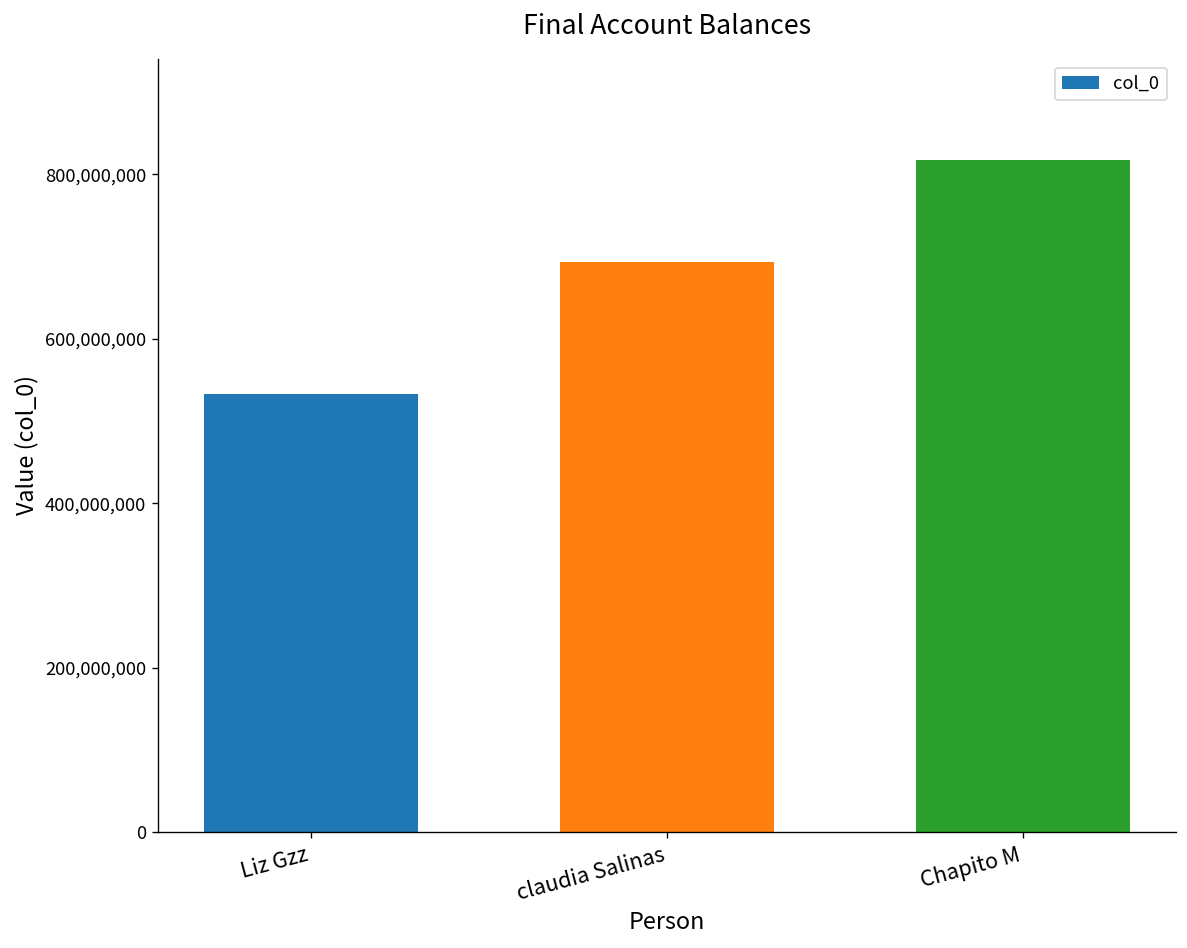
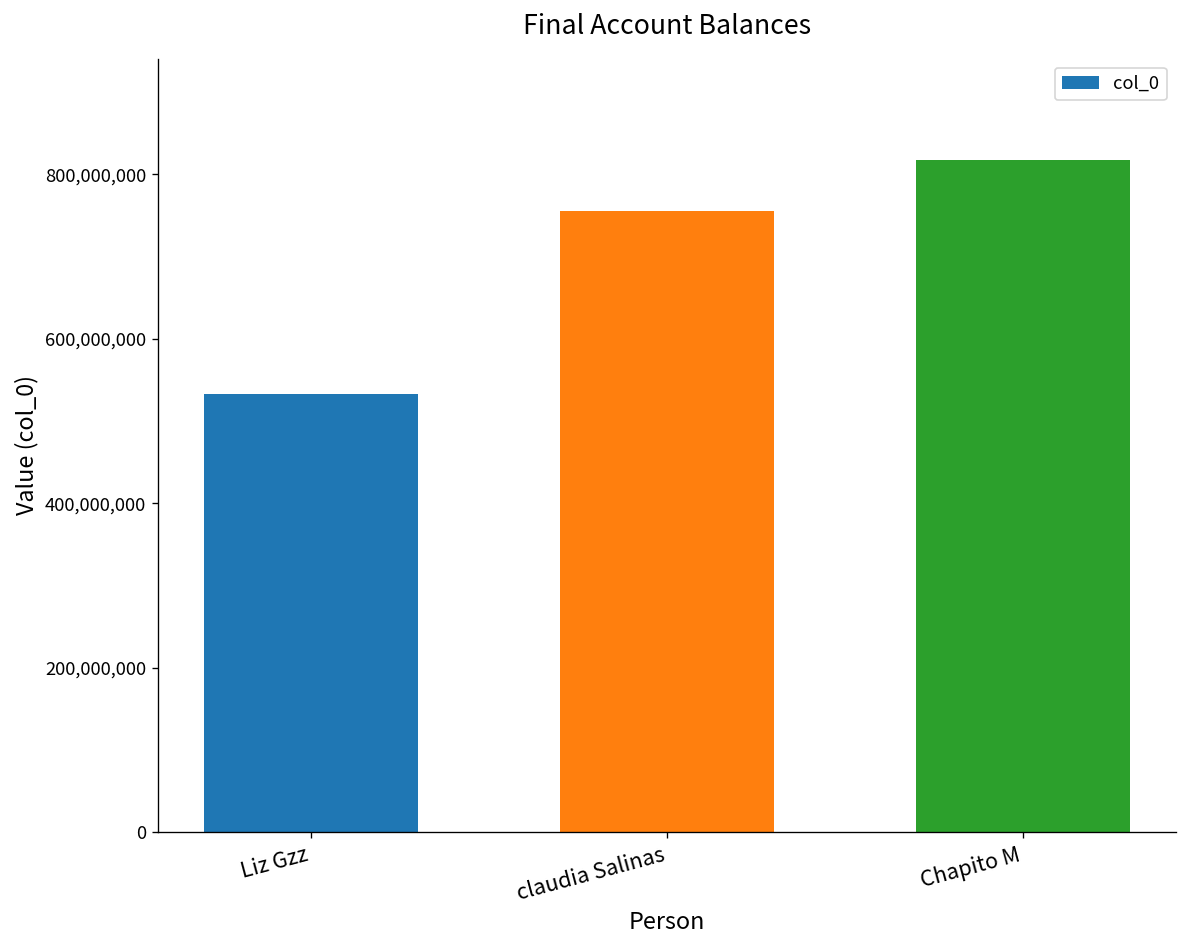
  {
    "Liz Gzz": "530,000,000",
-   "claudia Salinas": "690,000,000",
+   "claudia Salinas": "760,000,000",
    "Chapito M": "820,000,000"
  }
